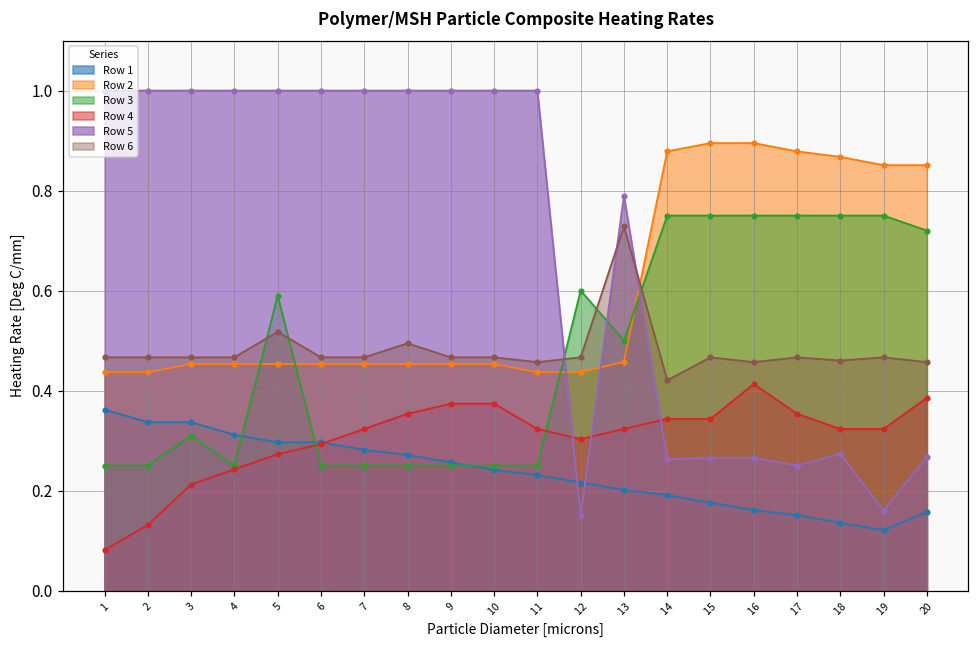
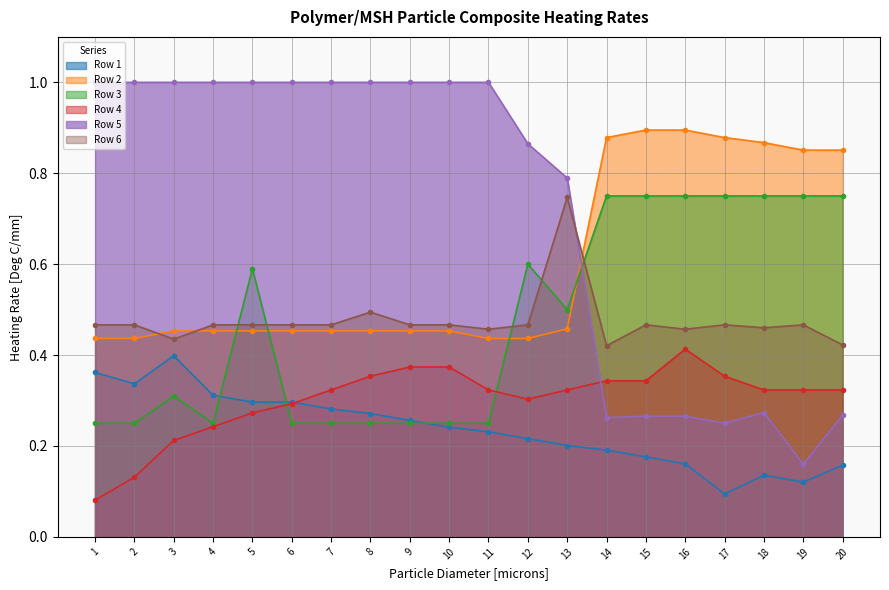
  {
    "Row 1": {
      "1": 0.36,
      "2": 0.34,
-     "3": 0.34,
+     "3": 0.40,
      "4": 0.31,
      "5": 0.30,
      "7": 0.28,
      "8": 0.27,
      "9": 0.26,
      "10": 0.24,
      "11": 0.23,
      "12": 0.22,
      "13": 0.20,
      "14": 0.19,
      "15": 0.18,
      "16": 0.16,
-     "17": 0.15,
+     "17": 0.09,
      "18": 0.14,
      "19": 0.12,
      "20": 0.16
    },
    "Row 2": {
      "1": 0.44,
      "2": 0.44,
      "3": 0.45,
      "4": 0.45,
      "5": 0.45,
      "6": 0.45,
      "7": 0.45,
      "8": 0.45,
      "9": 0.45,
      "10": 0.45,
      "11": 0.44,
      "12": 0.44,
      "13": 0.46,
      "14": 0.88,
      "15": 0.90,
      "16": 0.90,
      "17": 0.88,
      "18": 0.87,
      "19": 0.85,
      "20": 0.85
    },
    "Row 3": {
      "1": 0.25,
      "2": 0.25,
      "3": 0.31,
      "4": 0.25,
      "5": 0.59,
      "6": 0.25,
      "7": 0.25,
      "8": 0.25,
      "9": 0.25,
      "10": 0.25,
      "11": 0.25,
      "12": 0.60,
      "13": 0.50,
      "14": 0.75,
      "15": 0.75,
      "16": 0.75,
      "17": 0.75,
      "18": 0.75,
      "19": 0.75,
-     "20": 0.72
+     "20": 0.75
    },
    "Row 4": {
      "1": 0.08,
      "2": 0.13,
      "3": 0.21,
      "4": 0.24,
      "5": 0.27,
      "7": 0.32,
      "8": 0.35,
      "9": 0.37,
      "10": 0.37,
      "11": 0.32,
      "12": 0.30,
      "13": 0.32,
      "14": 0.34,
      "15": 0.34,
      "16": 0.41,
      "17": 0.35,
      "18": 0.32,
      "19": 0.32,
-     "20": 0.39
+     "20": 0.32
    },
    "Row 5": {
      "2": 1.00,
      "3": 1.00,
      "4": 1.00,
      "5": 1.00,
      "6": 1.00,
      "7": 1.00,
      "8": 1.00,
      "9": 1.00,
      "10": 1.00,
      "11": 1.00,
-     "12": 0.15,
+     "12": 0.86,
      "13": 0.79,
      "14": 0.26,
      "15": 0.27,
      "16": 0.27,
      "17": 0.25,
      "18": 0.27,
      "19": 0.16,
      "20": 0.27
    },
    "Row 6": {
      "1": 0.47,
      "2": 0.47,
-     "3": 0.47,
+     "3": 0.44,
      "4": 0.47,
-     "5": 0.52,
+     "5": 0.47,
      "6": 0.47,
      "7": 0.47,
      "8": 0.49,
      "9": 0.47,
      "10": 0.47,
      "11": 0.46,
      "12": 0.47,
-     "13": 0.73,
+     "13": 0.75,
      "14": 0.42,
      "15": 0.47,
      "16": 0.46,
      "17": 0.47,
      "18": 0.46,
      "19": 0.47,
-     "20": 0.46
+     "20": 0.42
    }
  }
